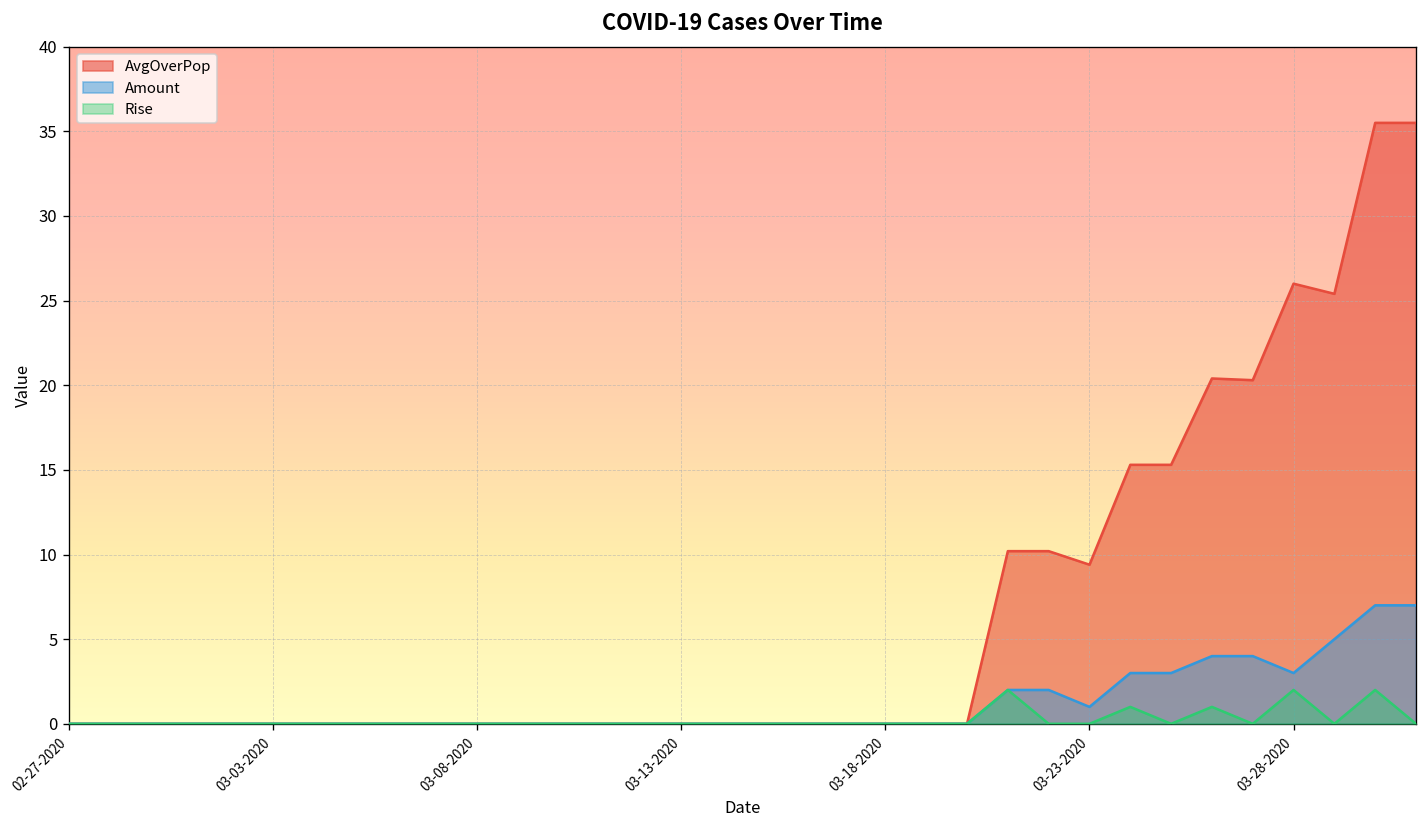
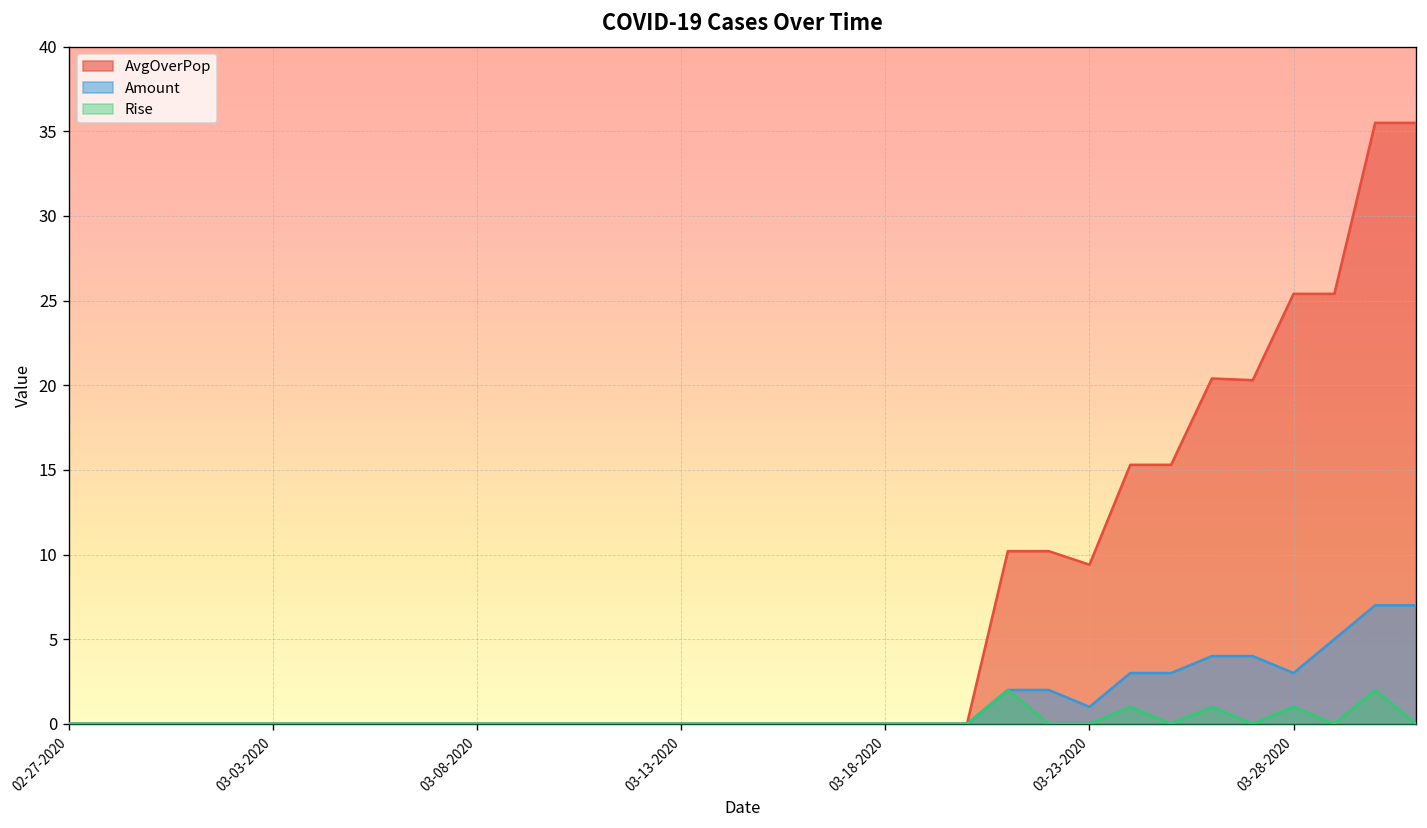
  {
    "AvgOverPop": {
      "03-23-2020": 9.4,
-     "03-28-2020": 26.0
+     "03-28-2020": 25.4
    },
    "Amount": {
      "03-23-2020": 1.0,
      "03-28-2020": 3.0
    },
    "Rise": {
      "03-23-2020": 0,
-     "03-28-2020": 2
+     "03-28-2020": 1
    }
  }
